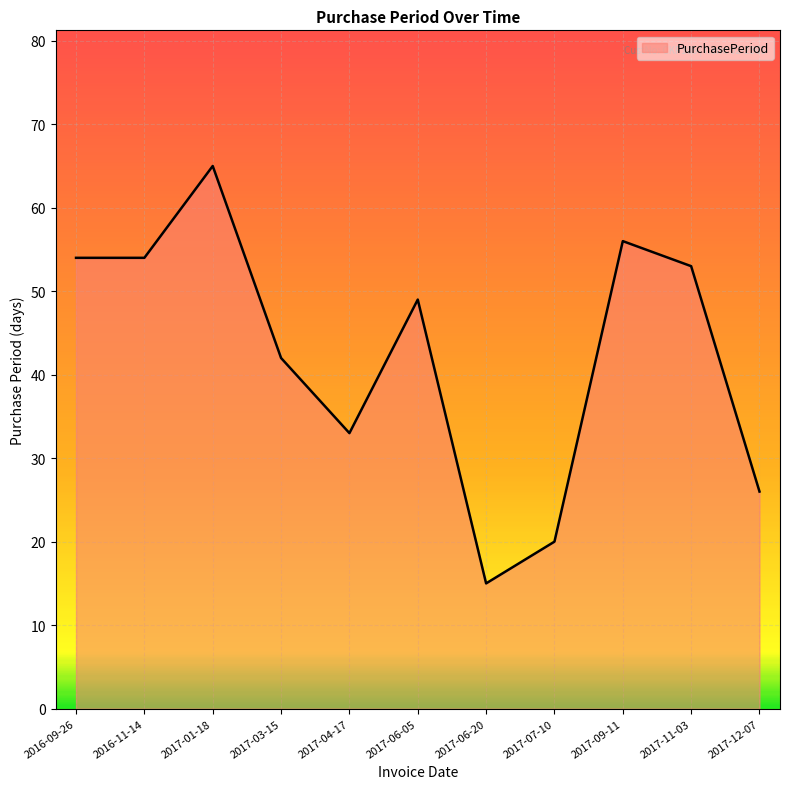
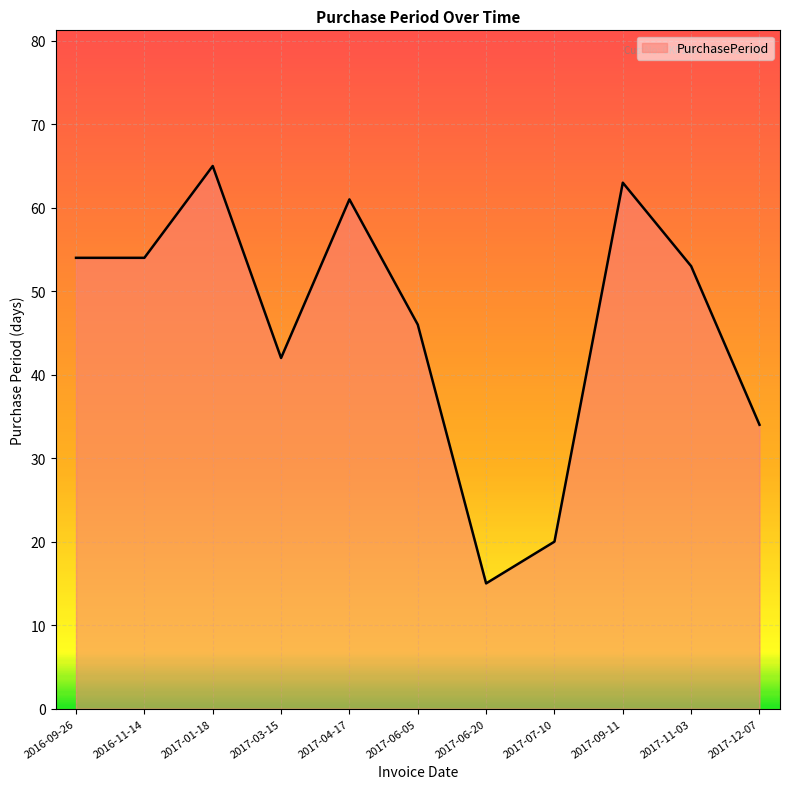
  {
    "2016-09-26": 54,
    "2016-11-14": 54,
    "2017-01-18": 65,
    "2017-03-15": 42,
-   "2017-04-17": 33,
-   "2017-06-05": 49,
+   "2017-04-17": 61,
+   "2017-06-05": 46,
    "2017-06-20": 15,
    "2017-07-10": 20,
-   "2017-09-11": 56,
+   "2017-09-11": 63,
    "2017-11-03": 53,
-   "2017-12-07": 26
+   "2017-12-07": 34
  }
